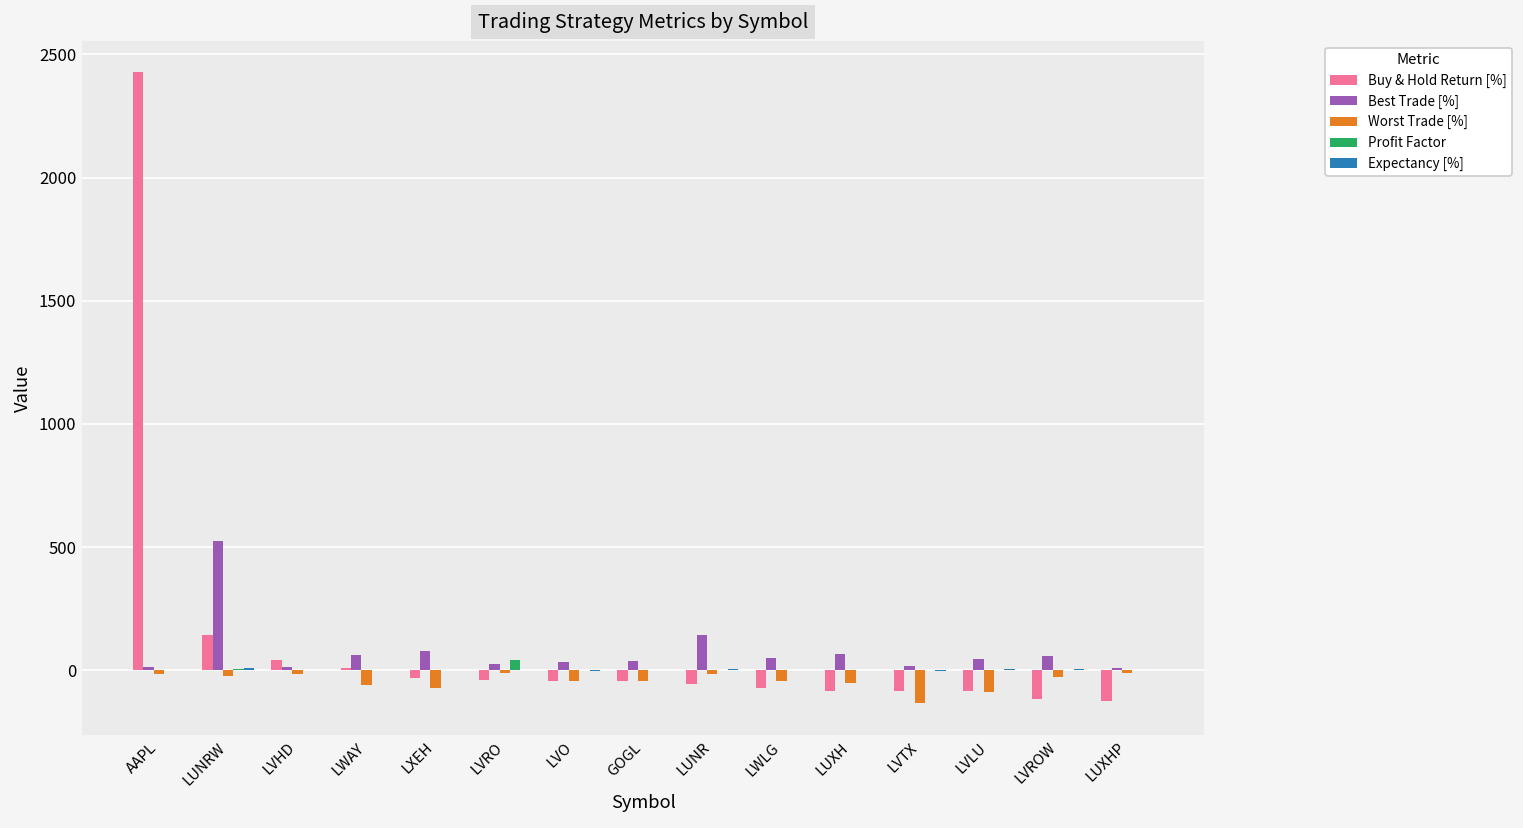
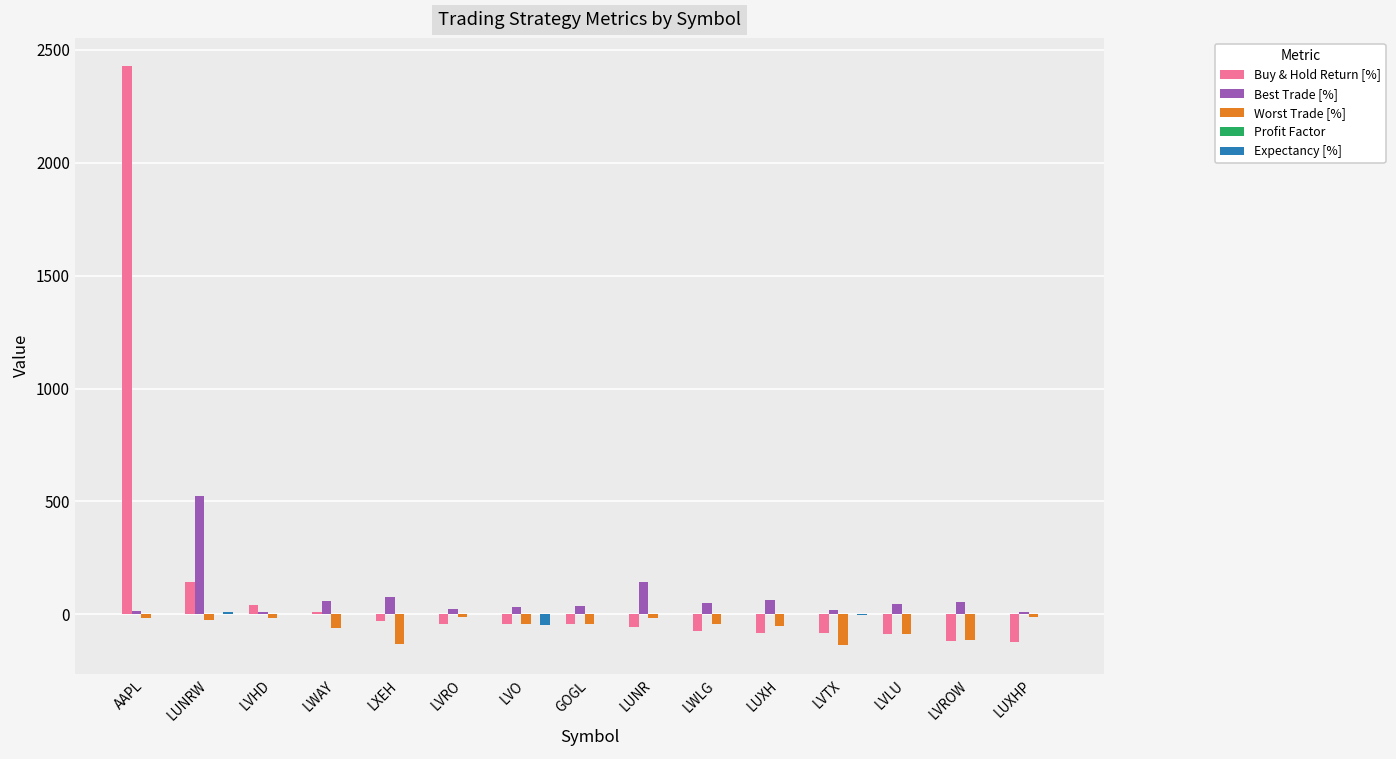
  {
    "Buy & Hold Return [%]": {
      "AAPL": 2430,
      "LUNRW": 140,
      "LVHD": 40,
      "LXEH": -30,
      "LVRO": -40,
      "LVO": -40,
      "GOGL": -40,
      "LUNR": -60,
      "LWLG": -70,
      "LUXH": -80,
      "LVTX": -80,
      "LVLU": -90,
      "LVROW": -120,
      "LUXHP": -120
    },
    "Best Trade [%]": {
      "AAPL": 10,
      "LUNRW": 520,
      "LWAY": 60,
      "LXEH": 80,
      "LVRO": 20,
      "LVO": 30,
      "GOGL": 40,
      "LUNR": 140,
      "LWLG": 50,
      "LUXH": 60,
      "LVTX": 20,
      "LVLU": 50,
      "LVROW": 60
    },
    "Worst Trade [%]": {
      "AAPL": -20,
      "LUNRW": -20,
      "LVHD": -20,
      "LWAY": -60,
-     "LXEH": -70,
+     "LXEH": -130,
      "LVO": -40,
      "GOGL": -40,
      "LUNR": -20,
      "LWLG": -40,
      "LUXH": -50,
      "LVTX": -130,
      "LVLU": -90,
-     "LVROW": -30
+     "LVROW": -110
    },
    "Profit Factor": {
-     "LVRO": 40
+     "LVRO": 0
    },
    "Expectancy [%]": {
-     "LVO": 0
+     "LVO": -50
    }
  }
